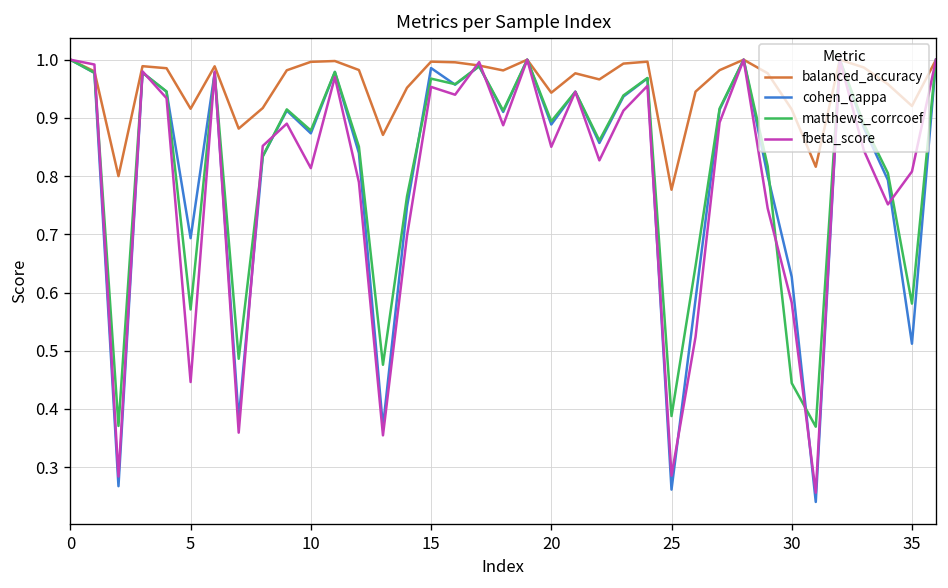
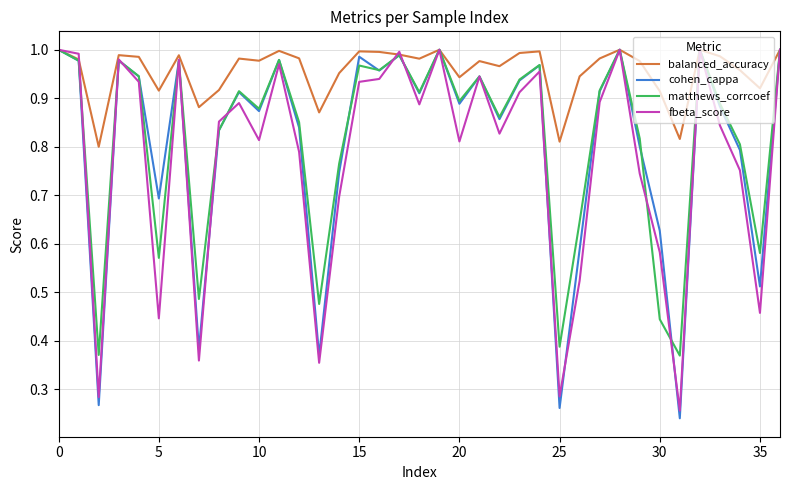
  {
    "balanced_accuracy": {
      "5": 0.92,
-     "10": 1.00,
+     "10": 0.98,
      "15": 1.00,
      "20": 0.94,
-     "25": 0.78
+     "25": 0.81
    },
    "cohen_cappa": {
      "5": 0.69,
      "15": 0.99,
      "20": 0.89,
      "25": 0.26,
      "30": 0.63,
      "35": 0.51
    },
    "matthews_corrcoef": {
      "5": 0.57,
      "15": 0.97,
      "20": 0.89,
      "25": 0.39,
      "30": 0.44,
      "35": 0.58
    },
    "fbeta_score": {
      "5": 0.45,
      "10": 0.81,
-     "15": 0.95,
-     "20": 0.85,
+     "15": 0.93,
+     "20": 0.81,
      "25": 0.29,
      "30": 0.58,
-     "35": 0.81
+     "35": 0.46
    }
  }
